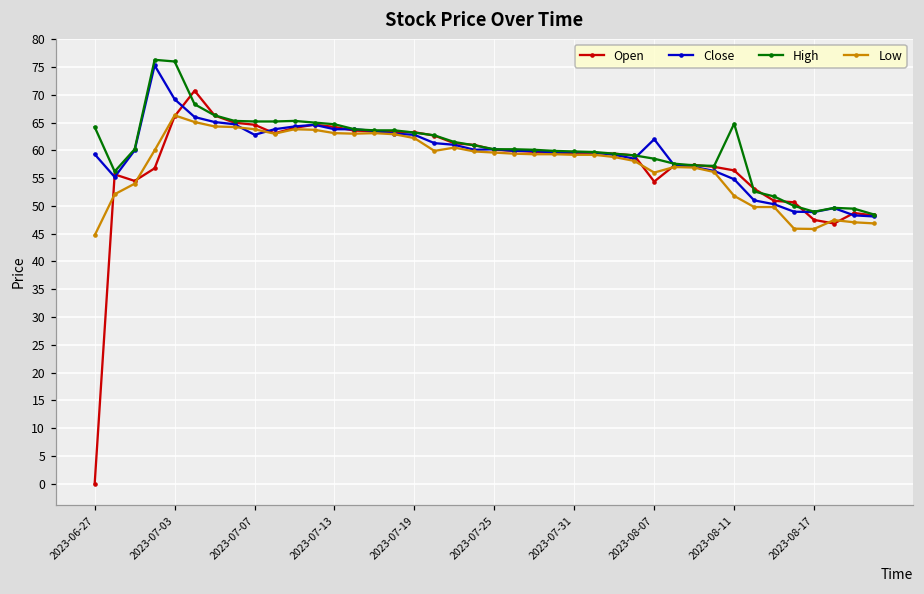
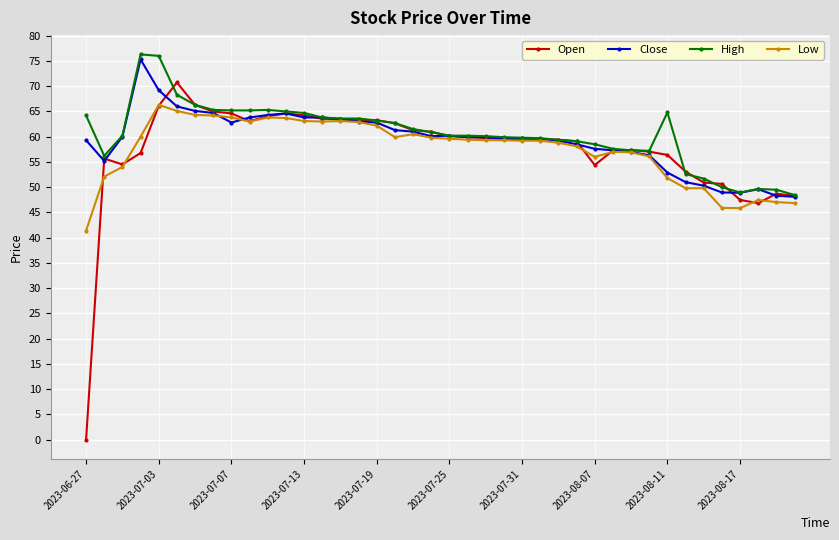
  {
    "Open": {
      "2023-06-27": 0,
      "2023-07-07": 65,
      "2023-08-07": 54,
      "2023-08-11": 56,
      "2023-08-17": 47
    },
    "Close": {
      "2023-06-27": 59,
      "2023-07-03": 69,
      "2023-07-07": 63,
-     "2023-08-07": 62,
-     "2023-08-11": 55
+     "2023-08-07": 58,
+     "2023-08-11": 53
    },
    "High": {
      "2023-06-27": 64,
      "2023-07-03": 76,
      "2023-07-07": 65,
      "2023-08-07": 59,
      "2023-08-11": 65
    },
    "Low": {
-     "2023-06-27": 45,
+     "2023-06-27": 41,
      "2023-07-07": 64,
      "2023-07-13": 63,
      "2023-07-19": 62,
      "2023-08-07": 56,
      "2023-08-11": 52,
      "2023-08-17": 46
    }
  }
